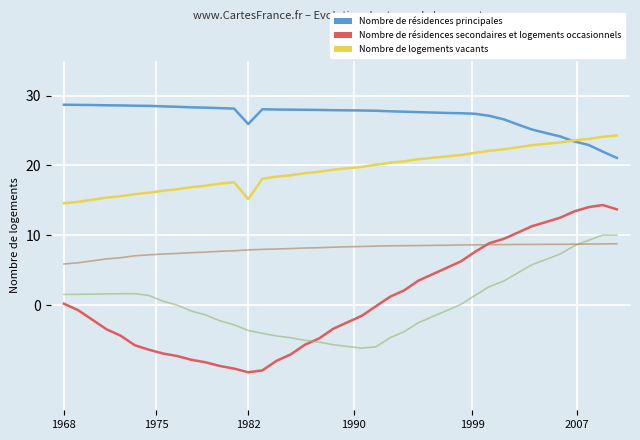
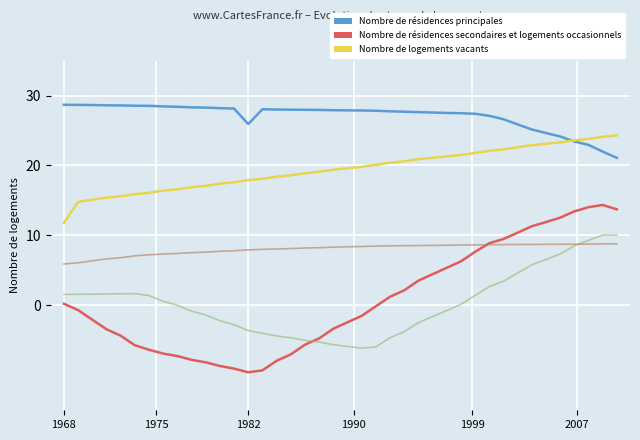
  {
    "Nombre de résidences principales": {
      "1968": 29,
      "1982": 26
    },
    "Nombre de logements vacants": {
-     "1968": 15,
-     "1982": 15
+     "1968": 12,
+     "1982": 18
    }
  }
